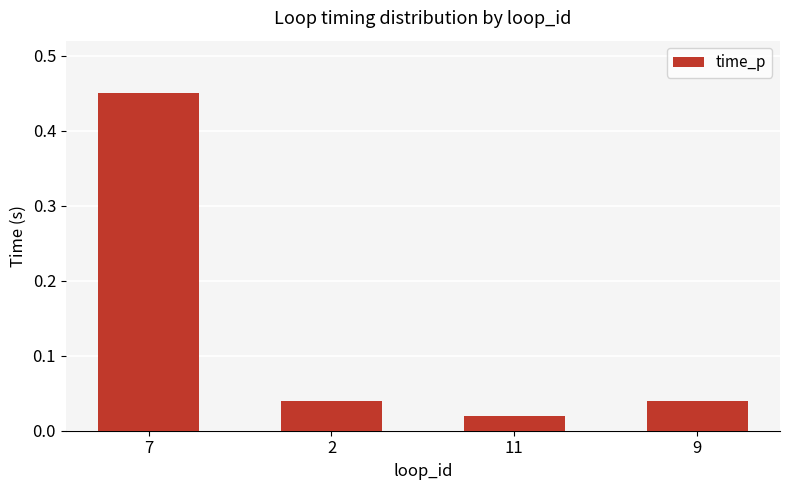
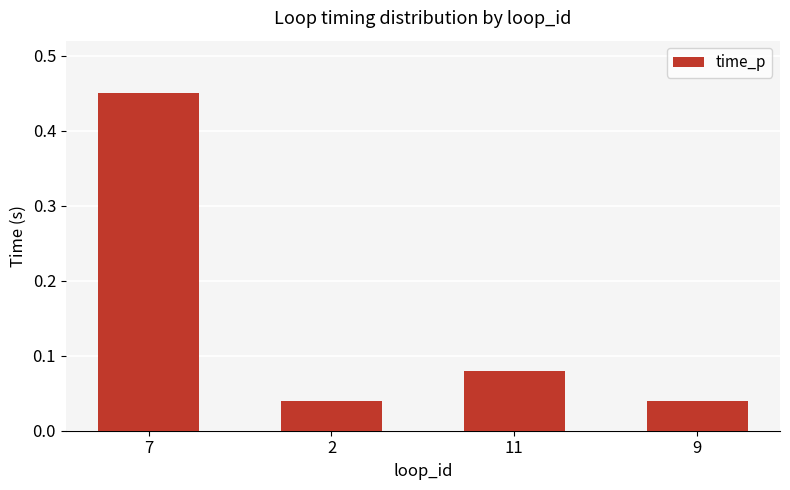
  {
    "7": 0.45,
    "2": 0.04,
-   "11": 0.02,
+   "11": 0.08,
    "9": 0.04
  }
